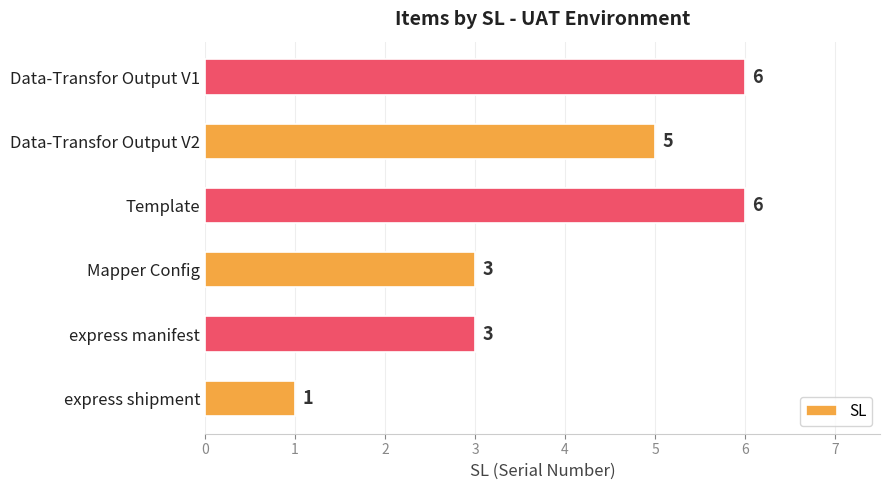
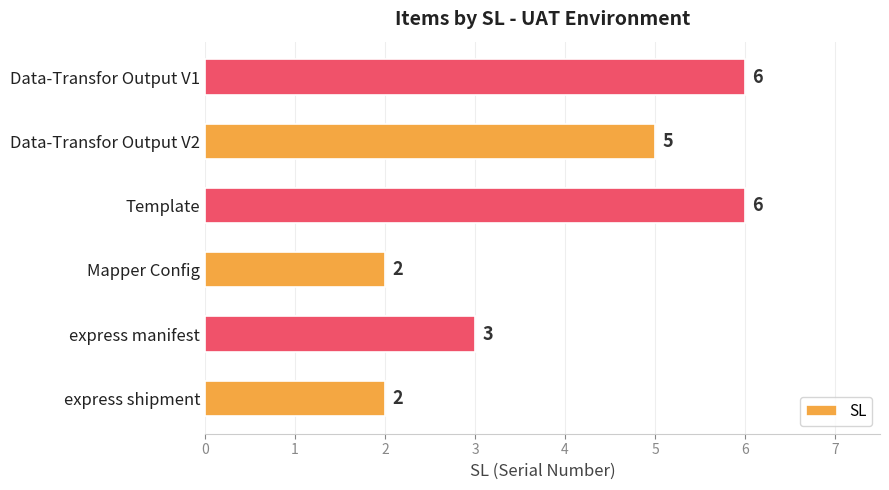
  {
    "Data-Transfor Output V1": 6,
    "Data-Transfor Output V2": 5,
    "Template": 6,
-   "Mapper Config": 3,
+   "Mapper Config": 2,
    "express manifest": 3,
-   "express shipment": 1
+   "express shipment": 2
  }
